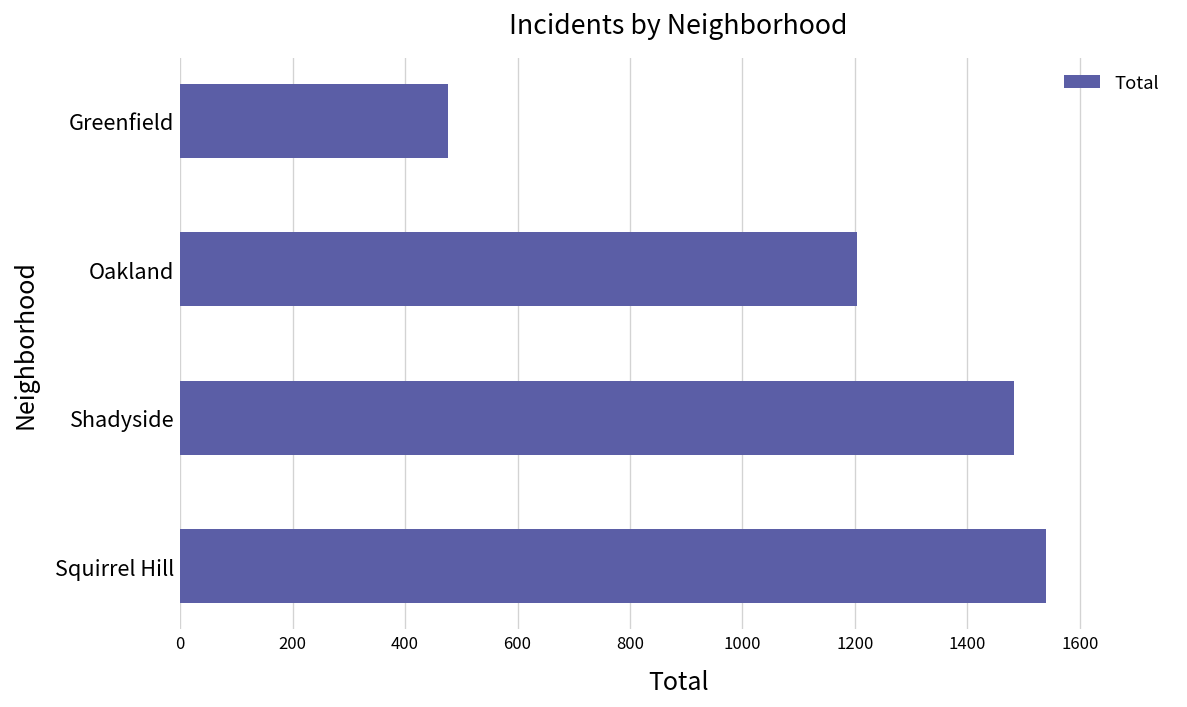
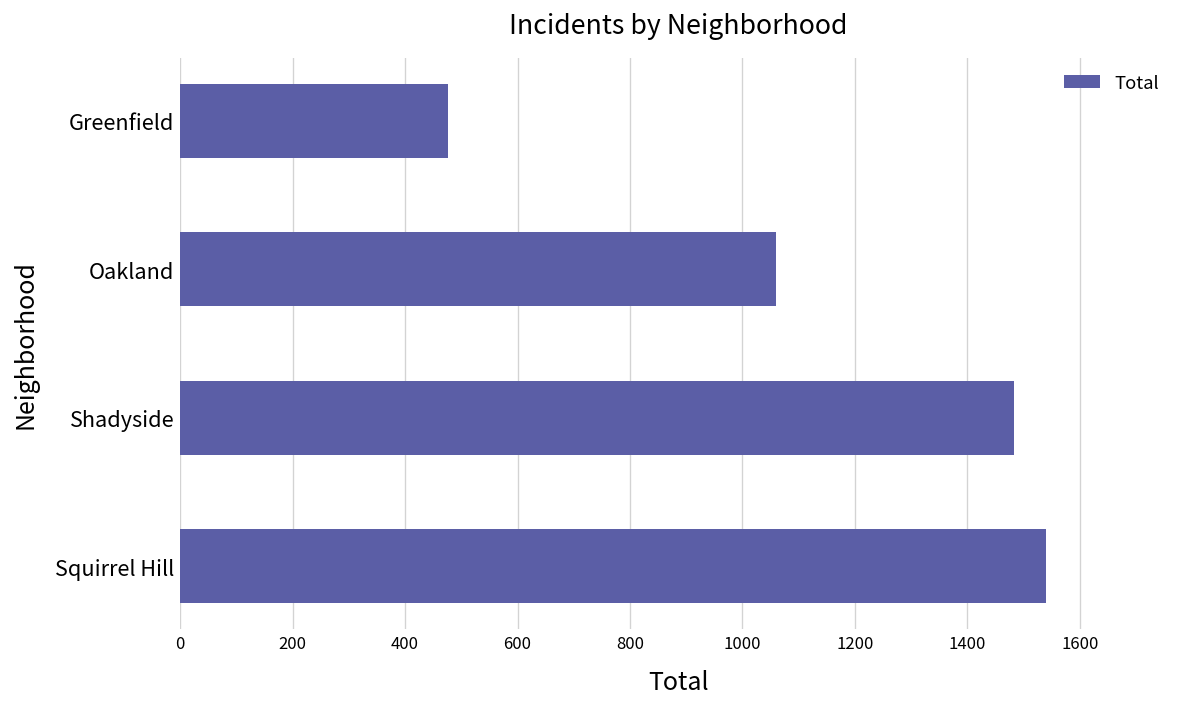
  {
    "Greenfield": 480,
-   "Oakland": 1200,
+   "Oakland": 1060,
    "Shadyside": 1480,
    "Squirrel Hill": 1540
  }
